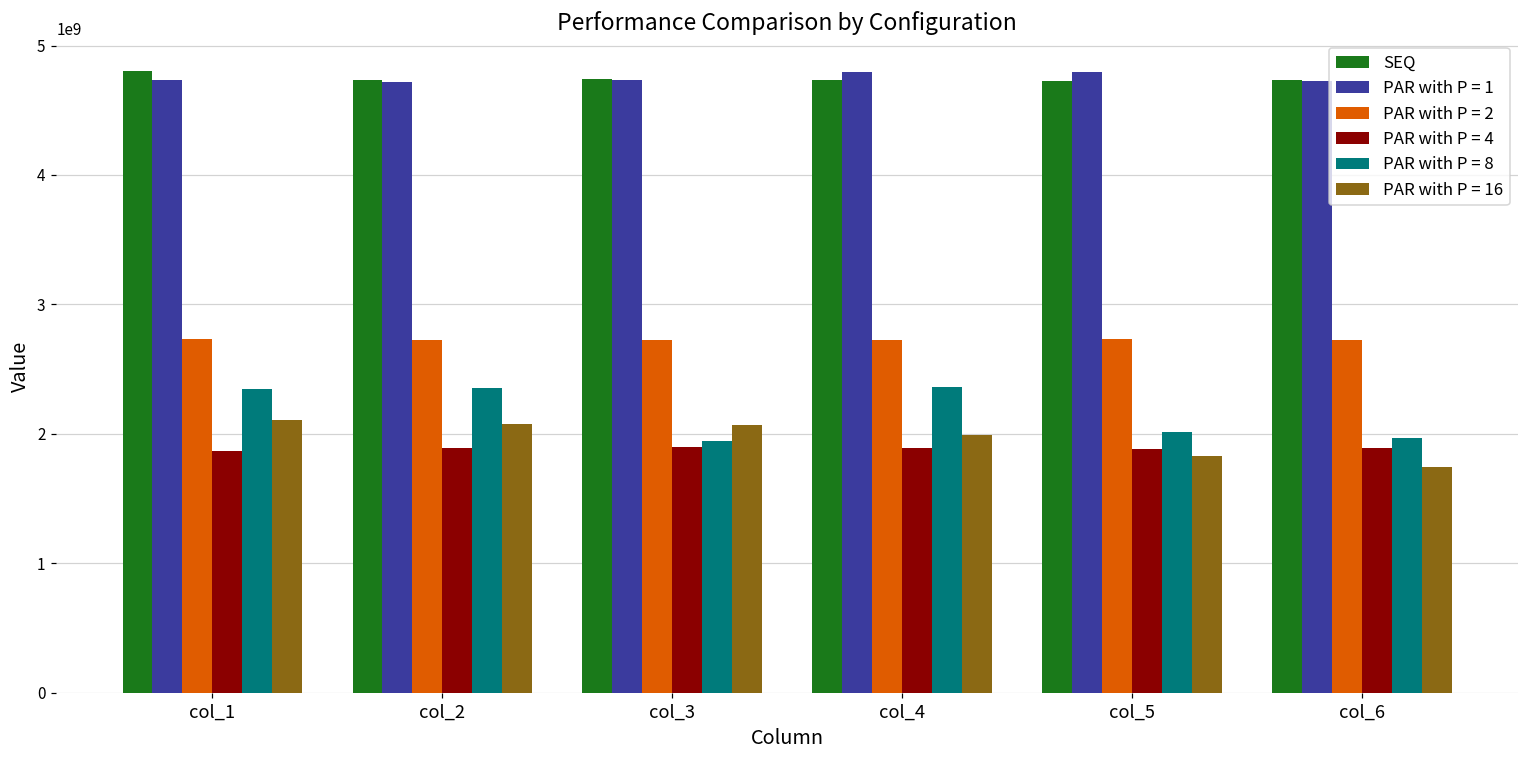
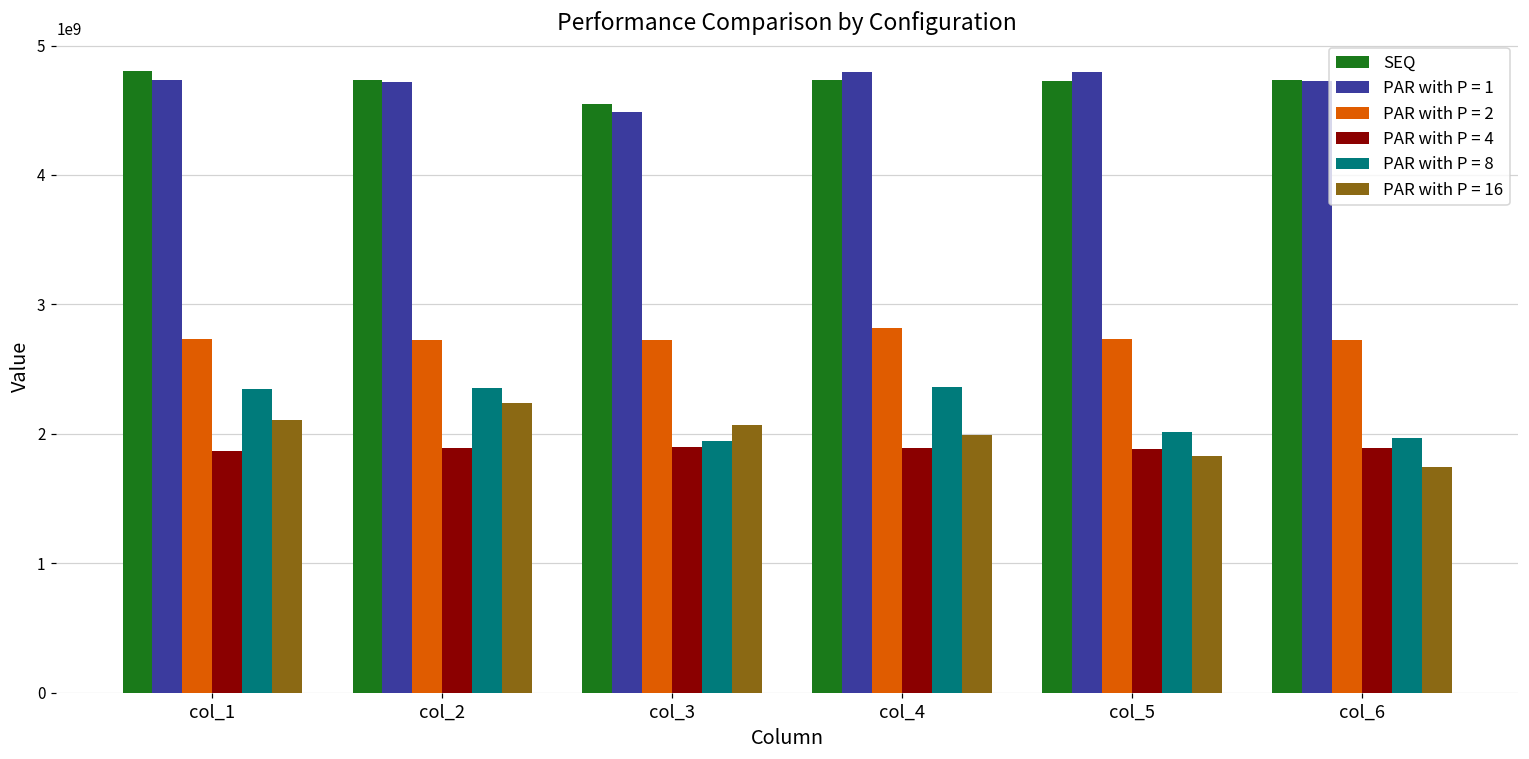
  {
    "SEQ": {
      "col_1": 4810000000,
      "col_2": 4740000000,
-     "col_3": 4740000000,
+     "col_3": 4550000000,
      "col_4": 4730000000,
      "col_5": 4730000000,
      "col_6": 4730000000
    },
    "PAR with P = 1": {
      "col_1": 4730000000,
      "col_2": 4720000000,
-     "col_3": 4740000000,
+     "col_3": 4480000000,
      "col_4": 4790000000,
      "col_5": 4790000000,
      "col_6": 4720000000
    },
    "PAR with P = 2": {
      "col_1": 2730000000,
      "col_2": 2730000000,
      "col_3": 2720000000,
-     "col_4": 2730000000,
+     "col_4": 2820000000,
      "col_5": 2730000000,
      "col_6": 2720000000
    },
    "PAR with P = 4": {
      "col_1": 1870000000,
      "col_2": 1890000000,
      "col_3": 1900000000,
      "col_4": 1890000000,
      "col_5": 1890000000,
      "col_6": 1890000000
    },
    "PAR with P = 8": {
      "col_1": 2350000000,
      "col_2": 2350000000,
      "col_3": 1940000000,
      "col_4": 2360000000,
      "col_5": 2010000000,
      "col_6": 1970000000
    },
    "PAR with P = 16": {
      "col_1": 2110000000,
-     "col_2": 2070000000,
+     "col_2": 2240000000,
      "col_3": 2070000000,
      "col_4": 1990000000,
      "col_5": 1830000000,
      "col_6": 1750000000
    }
  }
